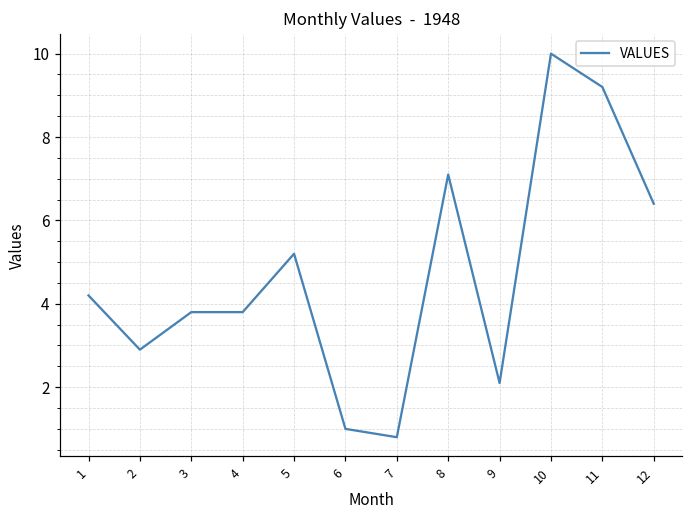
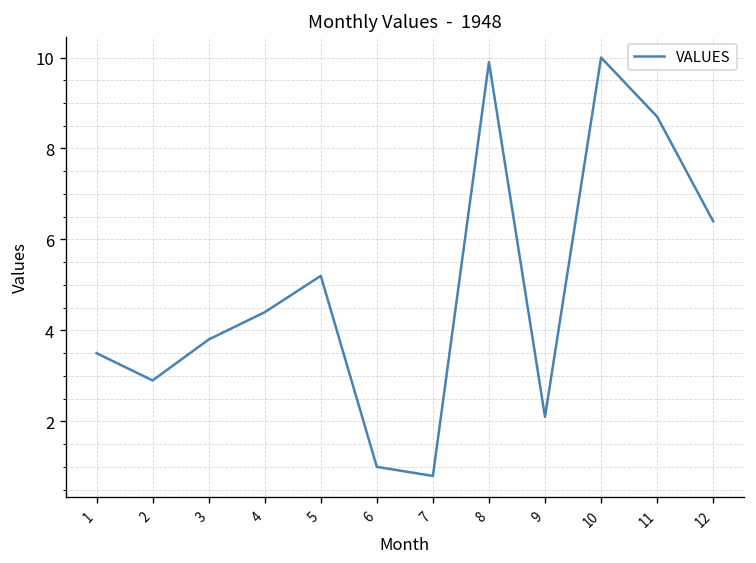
  {
-   "1": 4.2,
+   "1": 3.5,
    "2": 2.9,
    "3": 3.8,
-   "4": 3.8,
+   "4": 4.4,
    "5": 5.2,
    "6": 1.0,
    "7": 0.8,
-   "8": 7.1,
+   "8": 9.9,
    "9": 2.1,
    "10": 10.0,
-   "11": 9.2,
+   "11": 8.7,
    "12": 6.4
  }
